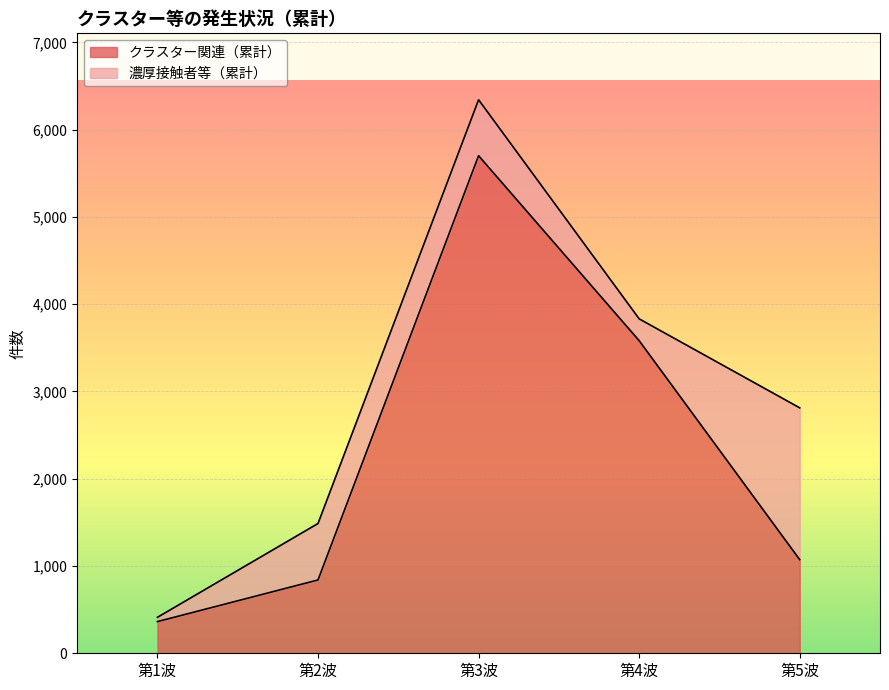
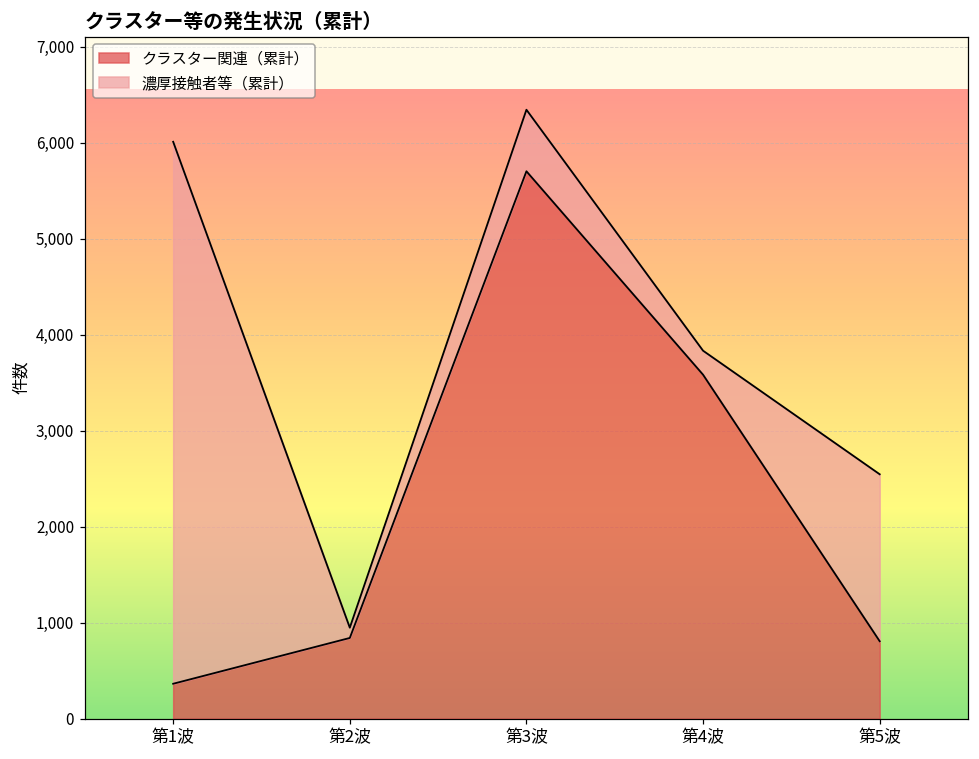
  {
    "クラスター関連（累計）": {
      "第1波": "400",
      "第2波": "800",
      "第3波": "5,700",
      "第4波": "3,600",
-     "第5波": "1,100"
+     "第5波": "800"
    },
    "濃厚接触者等（累計）": {
-     "第1波": "0",
-     "第2波": "600",
+     "第1波": "5,600",
+     "第2波": "100",
      "第3波": "600",
      "第4波": "300",
      "第5波": "1,700"
    }
  }
